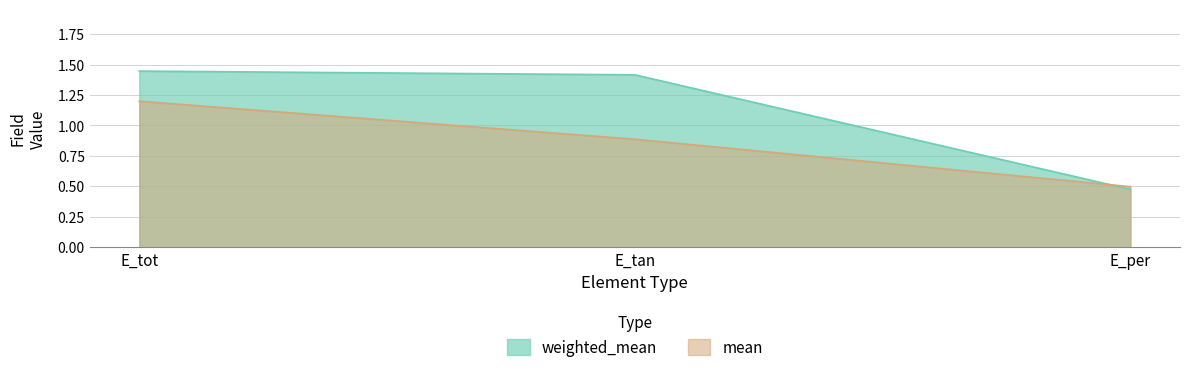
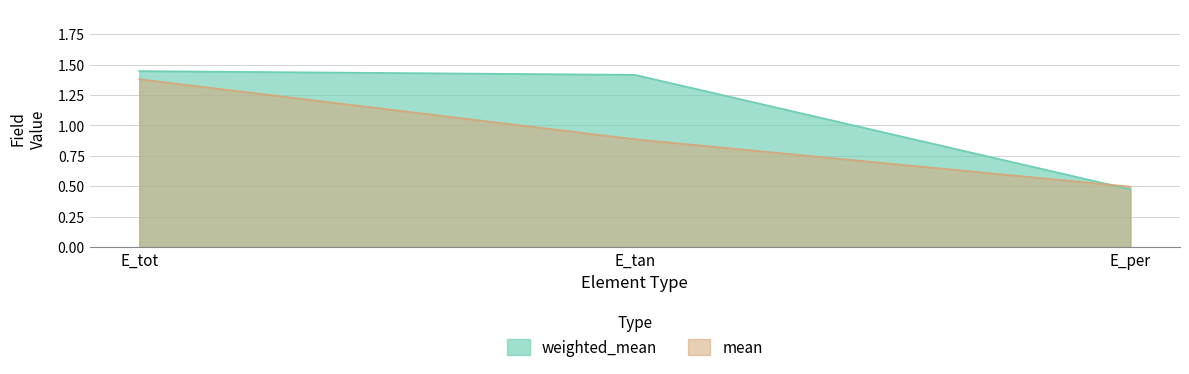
  {
    "weighted_mean": {
      "E_tot": 1.45,
      "E_tan": 1.42,
      "E_per": 0.47
    },
    "mean": {
-     "E_tot": 1.20,
+     "E_tot": 1.38,
      "E_tan": 0.89,
      "E_per": 0.50
    }
  }
